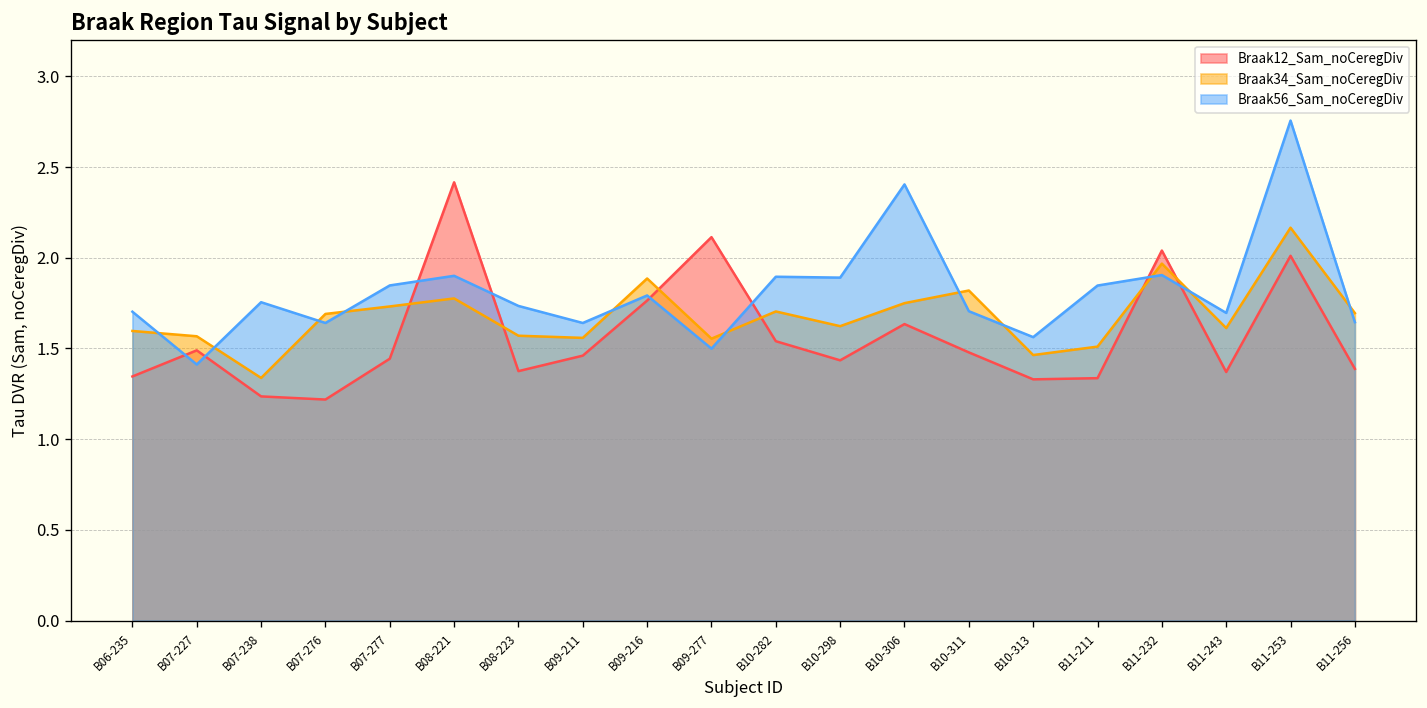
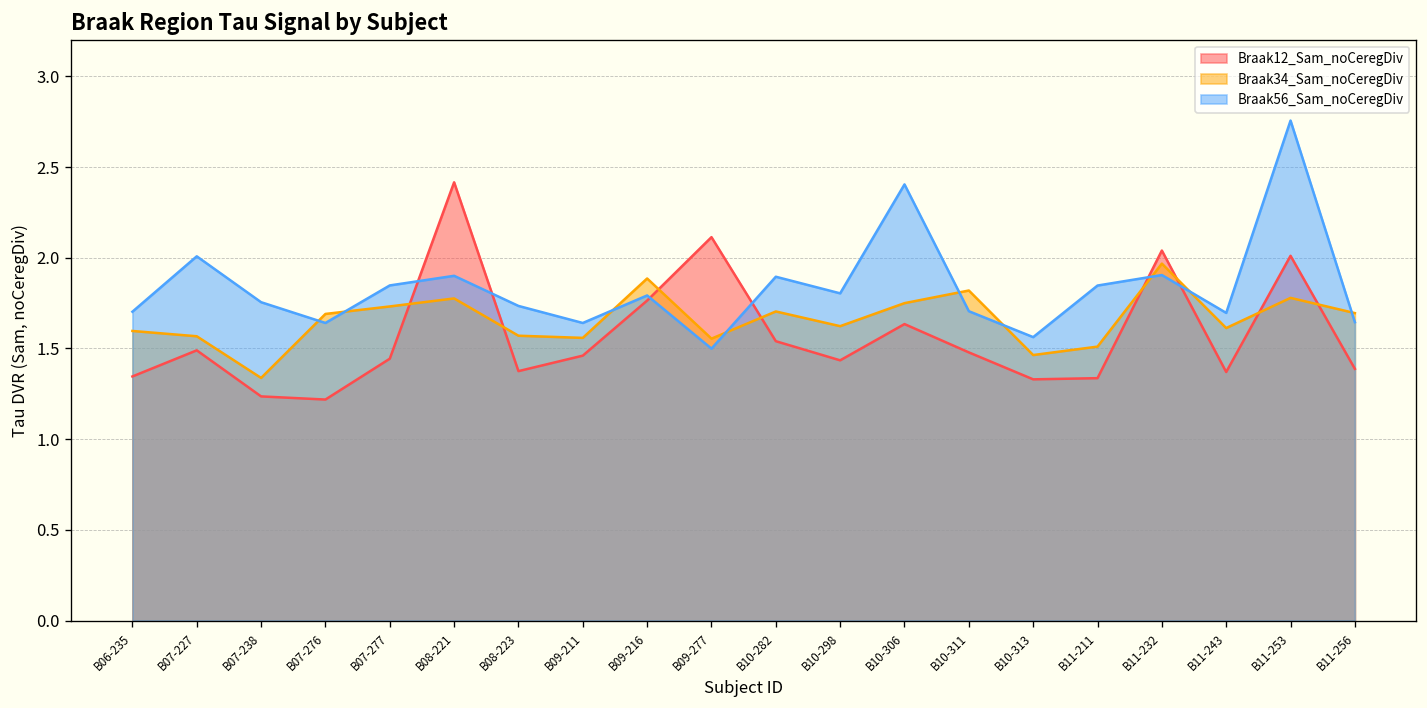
  {
    "Braak12_Sam_noCeregDiv": {
      "B06-235": 1.35,
      "B07-227": 1.49,
      "B07-238": 1.24,
      "B07-276": 1.22,
      "B07-277": 1.44,
      "B08-221": 2.42,
      "B08-223": 1.38,
      "B09-211": 1.46,
      "B09-216": 1.76,
      "B09-277": 2.11,
      "B10-282": 1.54,
      "B10-298": 1.43,
      "B10-306": 1.63,
      "B10-311": 1.48,
      "B10-313": 1.33,
      "B11-211": 1.34,
      "B11-232": 2.04,
      "B11-243": 1.37,
      "B11-253": 2.01,
      "B11-256": 1.39
    },
    "Braak34_Sam_noCeregDiv": {
      "B06-235": 1.60,
      "B07-227": 1.57,
      "B07-238": 1.34,
      "B07-276": 1.69,
      "B07-277": 1.73,
      "B08-221": 1.78,
      "B08-223": 1.57,
      "B09-211": 1.56,
      "B09-216": 1.89,
      "B09-277": 1.55,
      "B10-282": 1.70,
      "B10-298": 1.62,
      "B10-306": 1.75,
      "B10-311": 1.82,
      "B10-313": 1.46,
      "B11-211": 1.51,
      "B11-232": 1.97,
      "B11-243": 1.61,
-     "B11-253": 2.17,
+     "B11-253": 1.78,
      "B11-256": 1.70
    },
    "Braak56_Sam_noCeregDiv": {
      "B06-235": 1.70,
-     "B07-227": 1.41,
+     "B07-227": 2.01,
      "B07-238": 1.76,
      "B07-276": 1.64,
      "B07-277": 1.85,
      "B08-221": 1.90,
      "B08-223": 1.73,
      "B09-211": 1.64,
      "B09-216": 1.79,
      "B09-277": 1.50,
      "B10-282": 1.90,
-     "B10-298": 1.89,
+     "B10-298": 1.80,
      "B10-306": 2.40,
      "B10-311": 1.71,
      "B10-313": 1.56,
      "B11-211": 1.85,
      "B11-232": 1.90,
      "B11-243": 1.70,
      "B11-253": 2.76,
      "B11-256": 1.64
    }
  }
